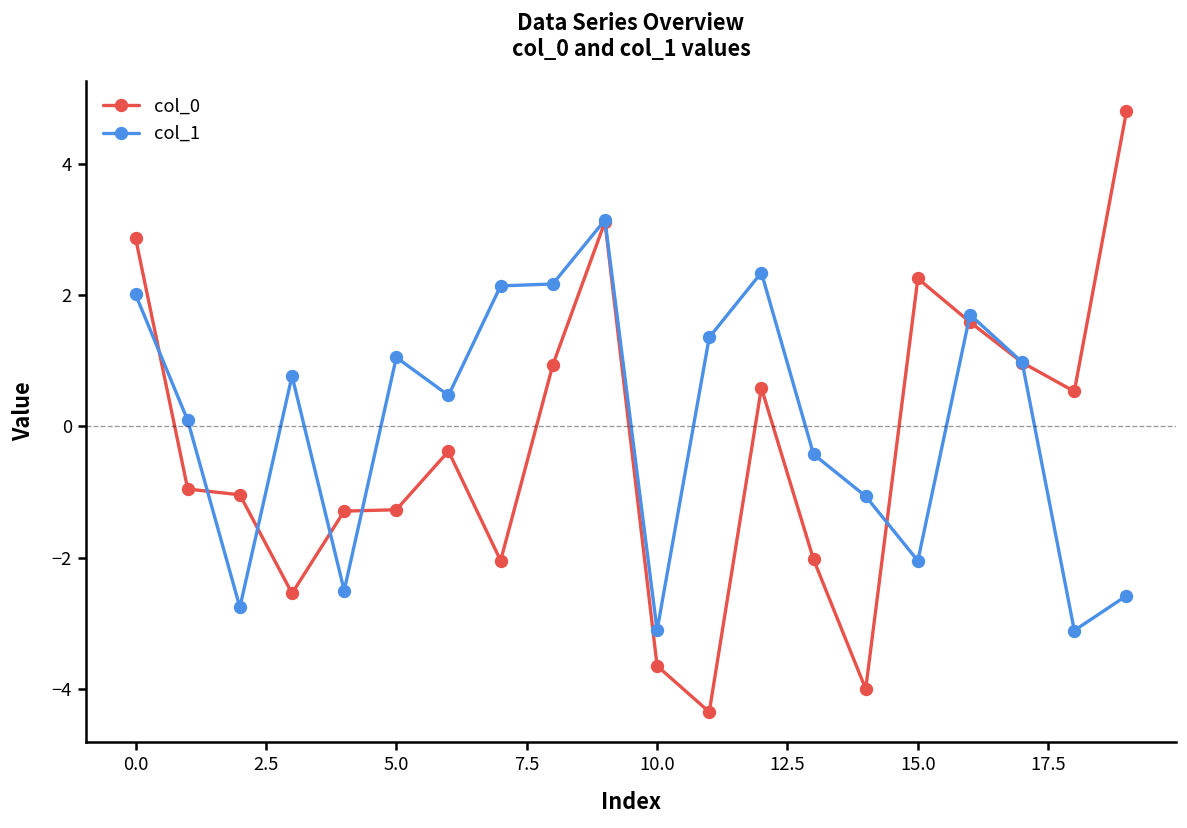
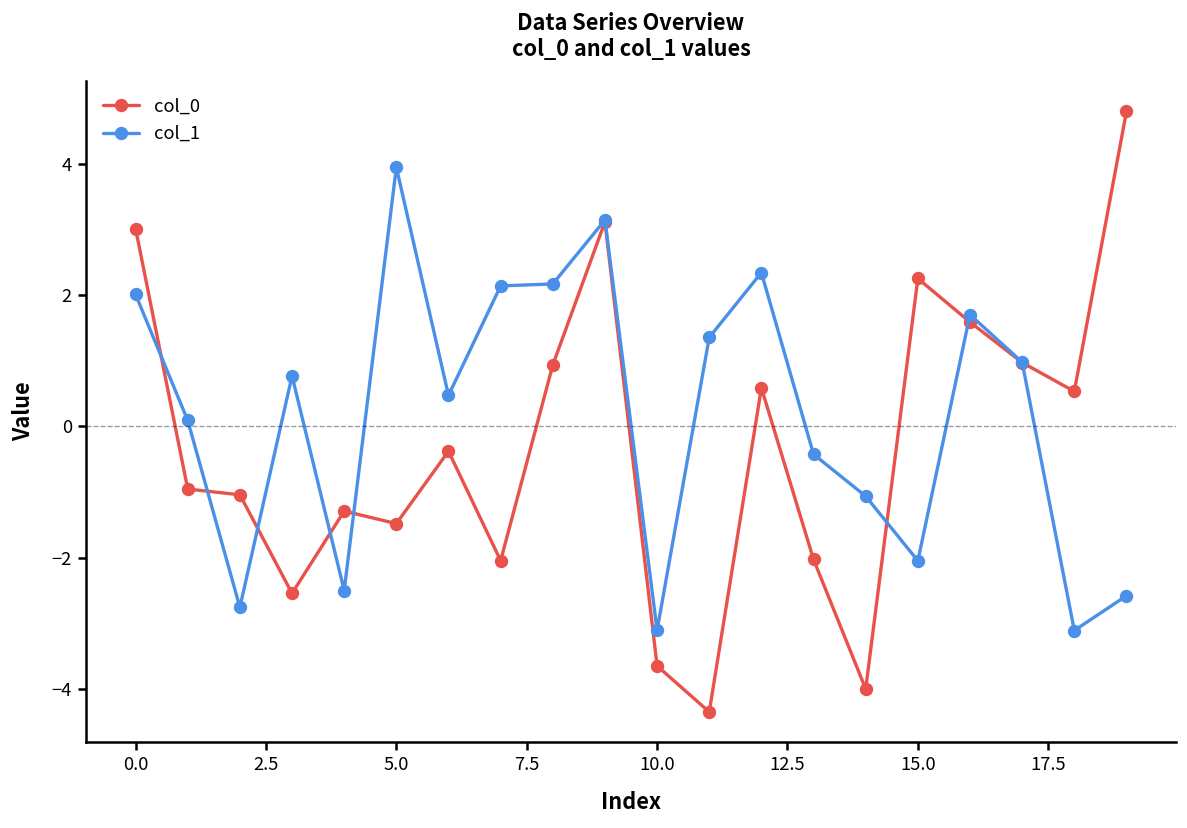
  {
    "col_0": {
-     "0.0": 2.9,
-     "5.0": -1.3,
+     "0.0": 3.0,
+     "5.0": -1.5,
      "10.0": -3.6,
      "15.0": 2.3
    },
    "col_1": {
      "0.0": 2.0,
-     "5.0": 1.0,
+     "5.0": 3.9,
      "10.0": -3.1,
      "15.0": -2.0
    }
  }
